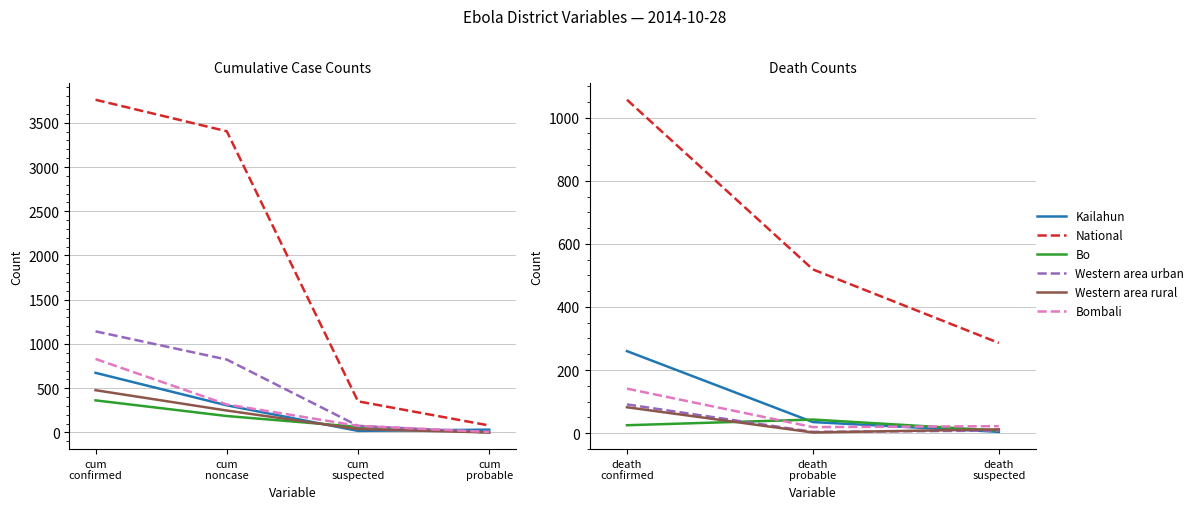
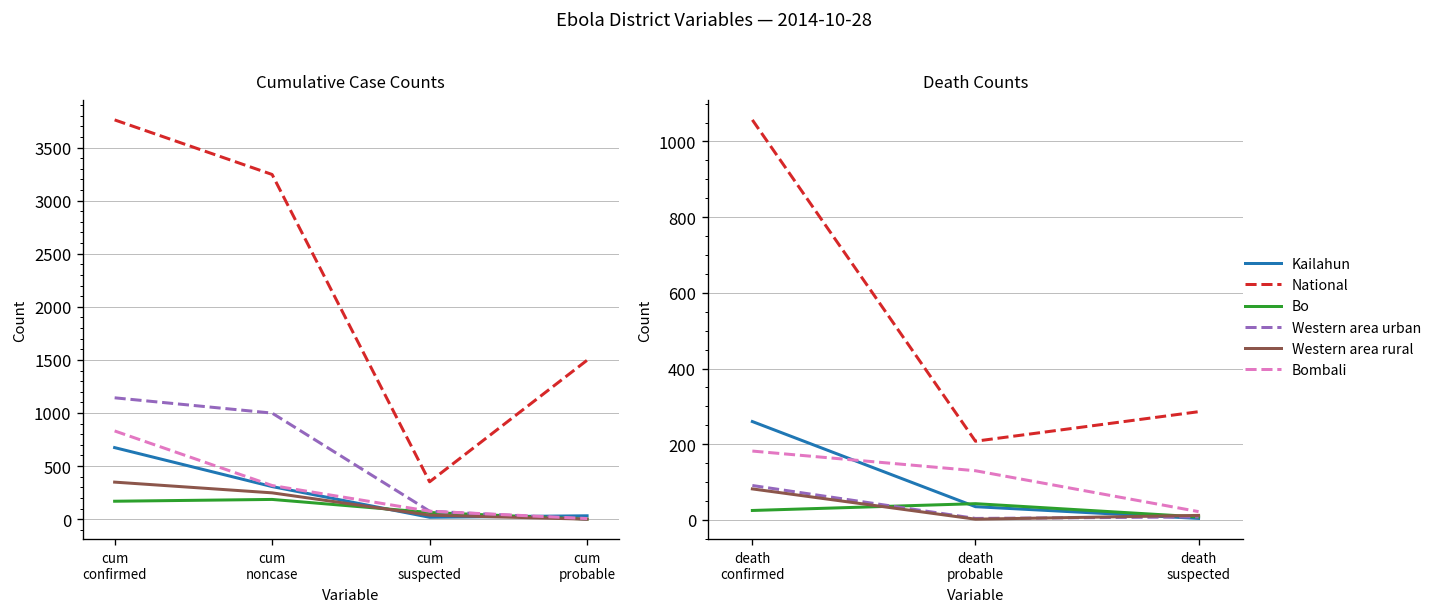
  {
    "Cumulative Case Counts": {
      "Kailahun": {
        "cum confirmed": 700
      },
      "National": {
        "cum confirmed": 3800,
-       "cum noncase": 3400,
+       "cum noncase": 3200,
        "cum suspected": 400,
-       "cum probable": 100
+       "cum probable": 1500
      },
      "Bo": {
-       "cum confirmed": 400,
+       "cum confirmed": 200,
        "cum noncase": 200
      },
      "Western area urban": {
        "cum confirmed": 1100,
-       "cum noncase": 800
+       "cum noncase": 1000
      },
      "Western area rural": {
-       "cum confirmed": 500,
+       "cum confirmed": 300,
        "cum noncase": 200
      },
      "Bombali": {
        "cum confirmed": 800
      }
    },
    "Death Counts": {
      "Kailahun": {
        "death confirmed": 260
      },
      "National": {
        "death confirmed": 1060,
-       "death probable": 520,
+       "death probable": 210,
        "death suspected": 290
      },
      "Bo": {
        "death confirmed": 30
      },
      "Western area urban": {
        "death confirmed": 90
      },
      "Western area rural": {
        "death confirmed": 80
      },
      "Bombali": {
-       "death confirmed": 140,
-       "death probable": 20,
+       "death confirmed": 180,
+       "death probable": 130,
        "death suspected": 20
      }
    }
  }
